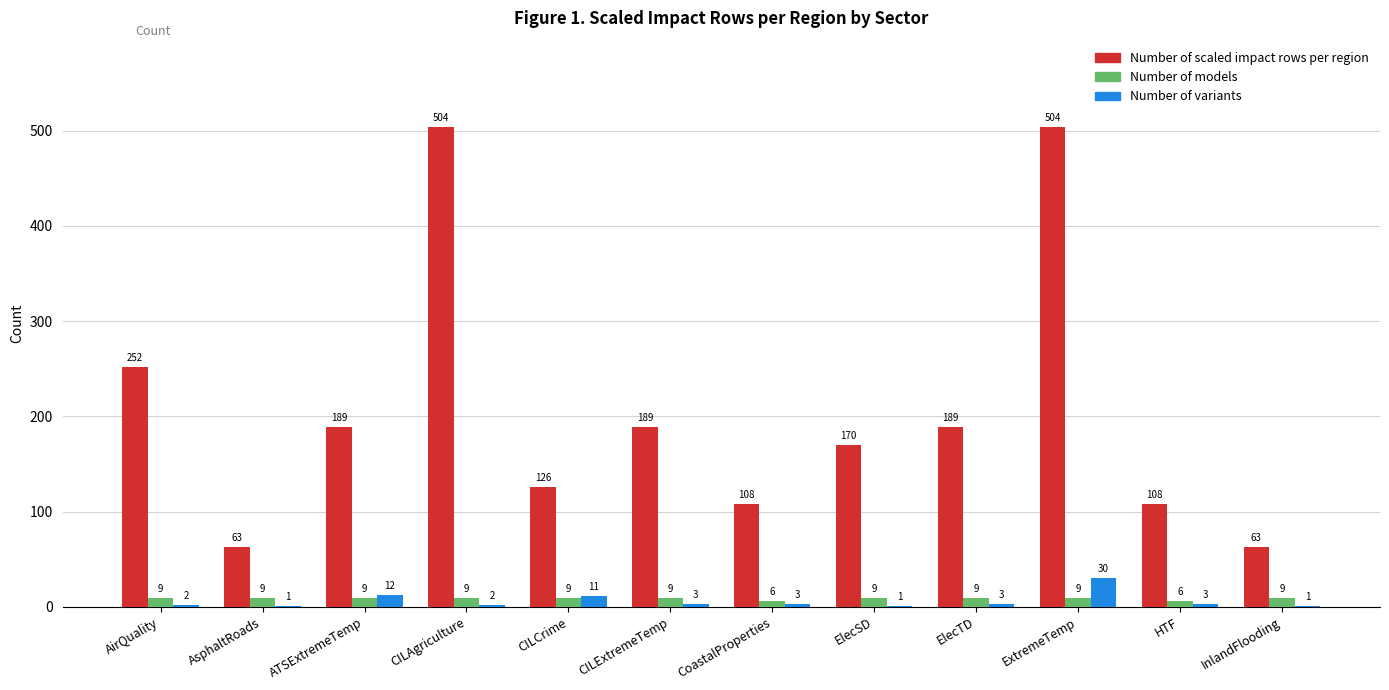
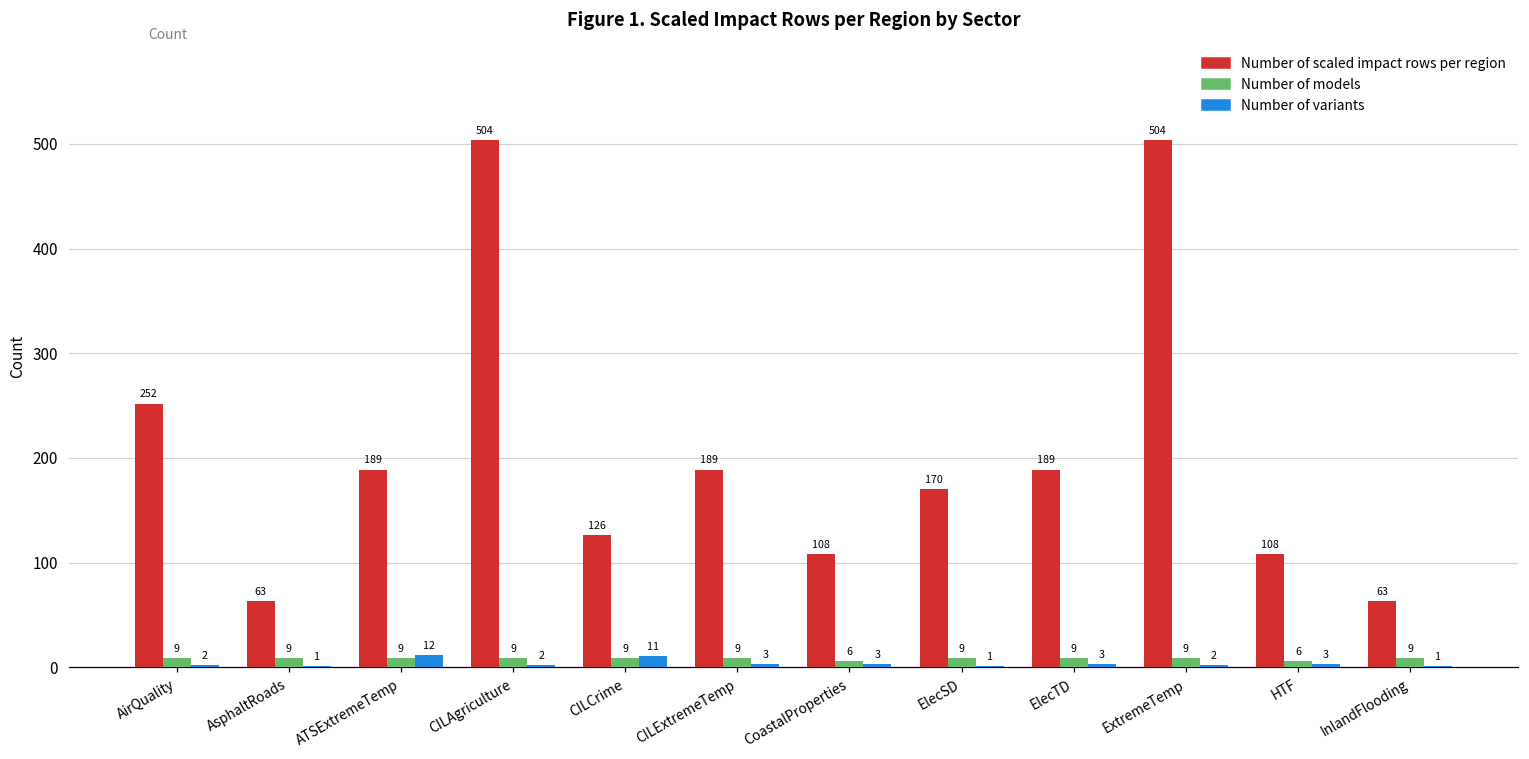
  {
    "Number of scaled impact rows per region": {
      "AirQuality": 252,
      "AsphaltRoads": 63,
      "ATSExtremeTemp": 189,
      "CILAgriculture": 504,
      "CILCrime": 126,
      "CILExtremeTemp": 189,
      "CoastalProperties": 108,
      "ElecSD": 170,
      "ElecTD": 189,
      "ExtremeTemp": 504,
      "HTF": 108,
      "InlandFlooding": 63
    },
    "Number of models": {
      "AirQuality": 9,
      "AsphaltRoads": 9,
      "ATSExtremeTemp": 9,
      "CILAgriculture": 9,
      "CILCrime": 9,
      "CILExtremeTemp": 9,
      "CoastalProperties": 6,
      "ElecSD": 9,
      "ElecTD": 9,
      "ExtremeTemp": 9,
      "HTF": 6,
      "InlandFlooding": 9
    },
    "Number of variants": {
      "AirQuality": 2,
      "AsphaltRoads": 1,
      "ATSExtremeTemp": 12,
      "CILAgriculture": 2,
      "CILCrime": 11,
      "CILExtremeTemp": 3,
      "CoastalProperties": 3,
      "ElecSD": 1,
      "ElecTD": 3,
-     "ExtremeTemp": 30,
+     "ExtremeTemp": 2,
      "HTF": 3,
      "InlandFlooding": 1
    }
  }
